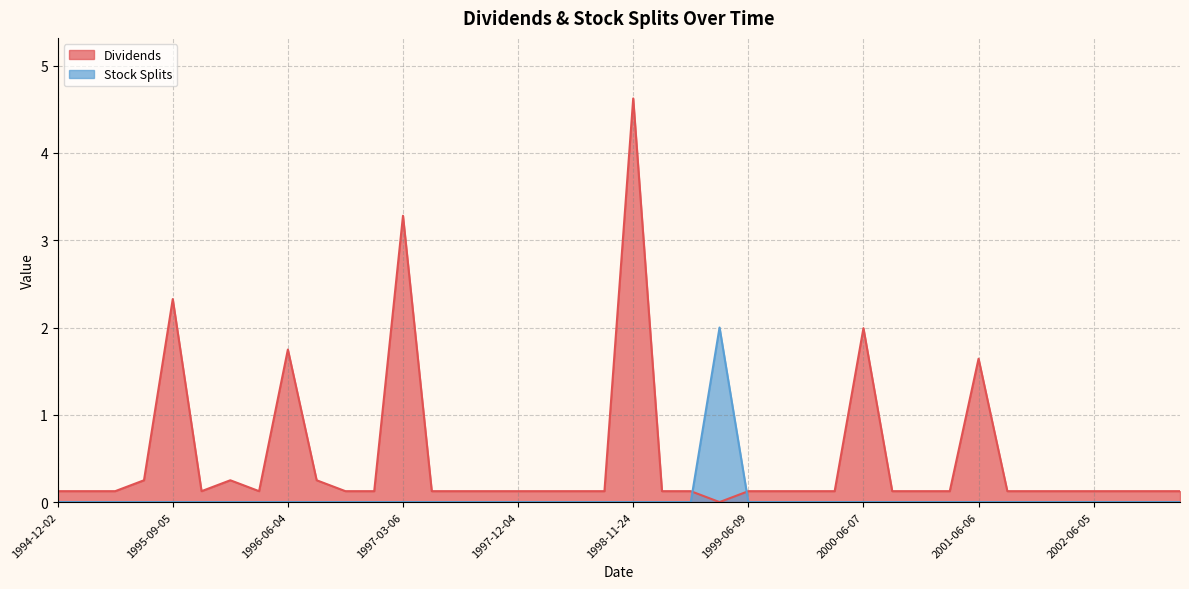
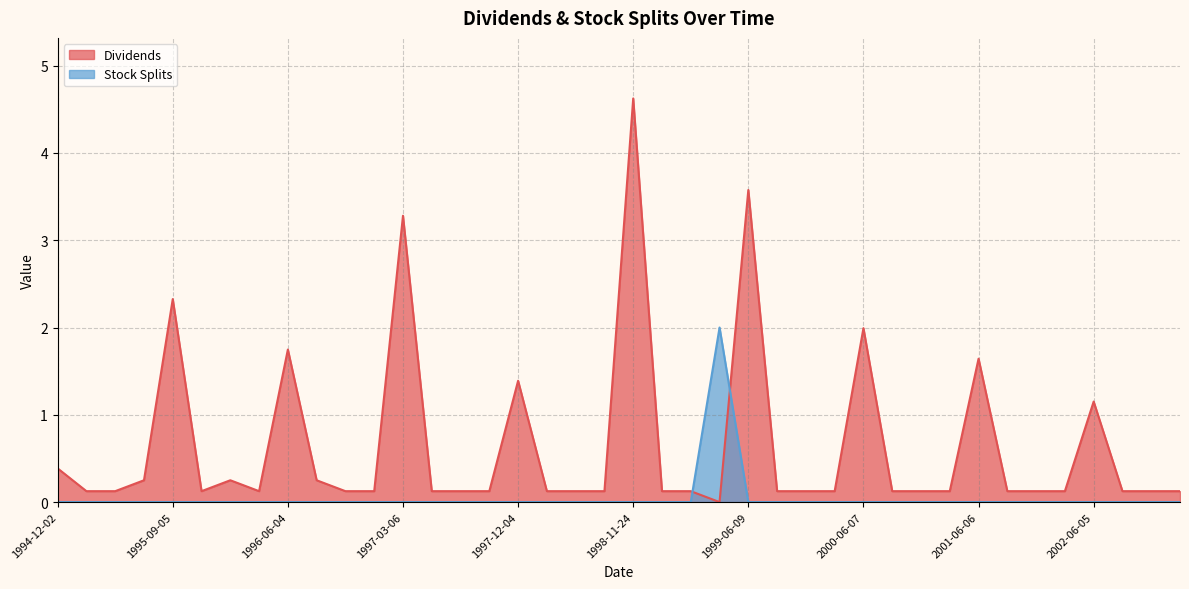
  {
    "Dividends": {
-     "1994-12-02": 0.1,
+     "1994-12-02": 0.4,
      "1995-09-05": 2.3,
      "1996-06-04": 1.7,
      "1997-03-06": 3.3,
-     "1997-12-04": 0.1,
+     "1997-12-04": 1.4,
      "1998-11-24": 4.6,
-     "1999-06-09": 0.1,
+     "1999-06-09": 3.6,
      "2000-06-07": 2.0,
      "2001-06-06": 1.6,
-     "2002-06-05": 0.1
+     "2002-06-05": 1.2
    },
    "Stock Splits": {
      "1994-12-02": 0.0,
      "1995-09-05": 0.0,
      "1996-06-04": 0.0,
      "1997-03-06": 0.0,
      "1997-12-04": 0.0,
      "1998-11-24": 0.0,
      "1999-06-09": 0.0,
      "2000-06-07": 0.0,
      "2001-06-06": 0.0,
      "2002-06-05": 0.0
    }
  }
